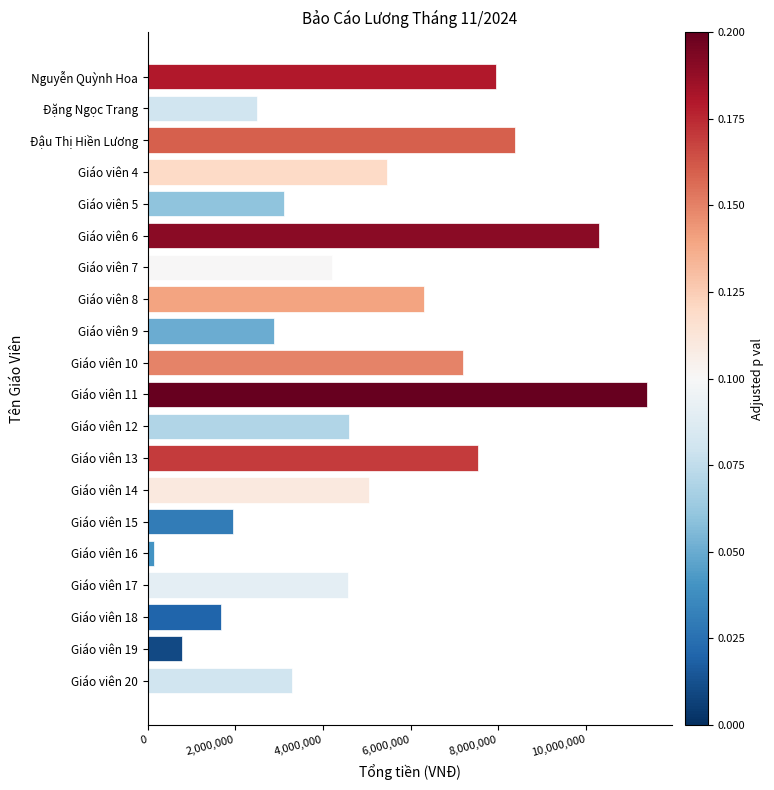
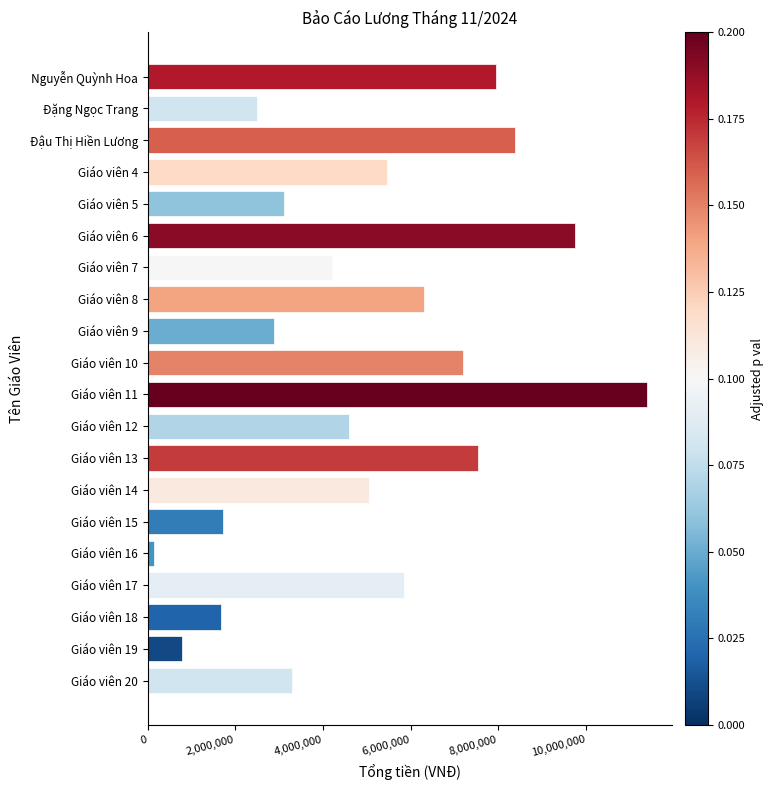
  {
    "Nguyễn Quỳnh Hoa": "8,000,000",
    "Đặng Ngọc Trang": "2,500,000",
    "Đậu Thị Hiền Lương": "8,400,000",
    "Giáo viên 4": "5,500,000",
    "Giáo viên 5": "3,100,000",
-   "Giáo viên 6": "10,300,000",
+   "Giáo viên 6": "9,800,000",
    "Giáo viên 7": "4,200,000",
    "Giáo viên 8": "6,300,000",
    "Giáo viên 9": "2,900,000",
    "Giáo viên 10": "7,200,000",
    "Giáo viên 11": "11,400,000",
    "Giáo viên 12": "4,600,000",
    "Giáo viên 13": "7,500,000",
    "Giáo viên 14": "5,000,000",
-   "Giáo viên 15": "2,000,000",
+   "Giáo viên 15": "1,700,000",
    "Giáo viên 16": "100,000",
-   "Giáo viên 17": "4,600,000",
+   "Giáo viên 17": "5,800,000",
    "Giáo viên 18": "1,700,000",
    "Giáo viên 19": "800,000",
    "Giáo viên 20": "3,300,000"
  }
